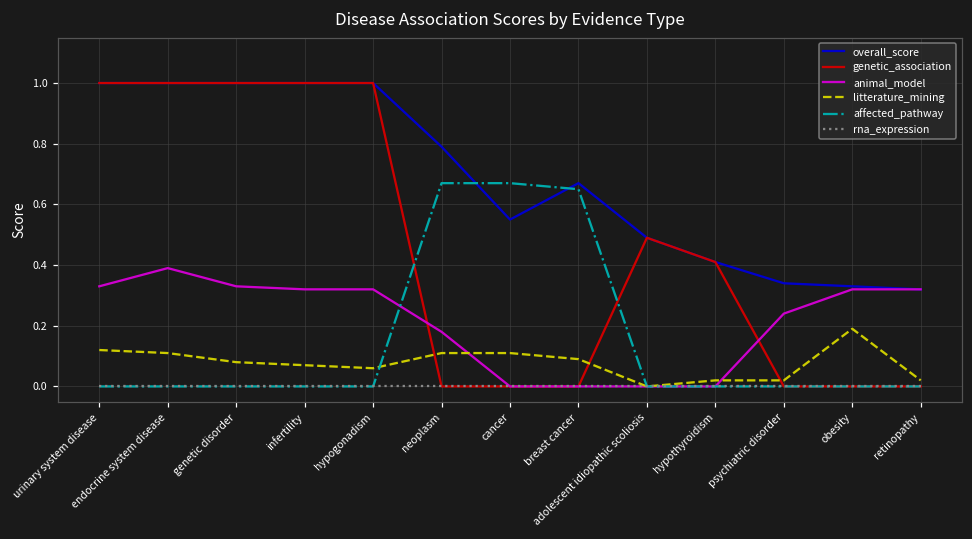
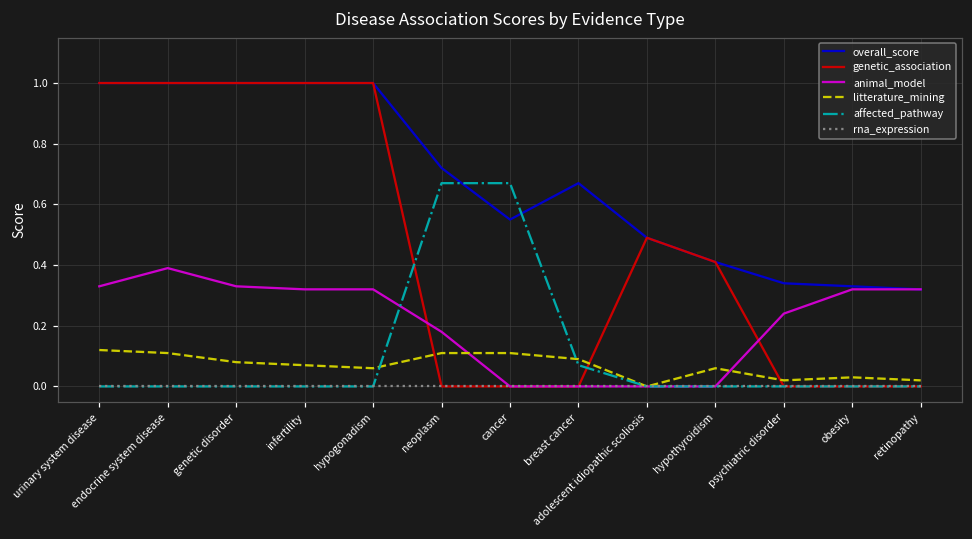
  {
    "overall_score": {
-     "neoplasm": 0.79,
+     "neoplasm": 0.72,
      "cancer": 0.55,
      "breast cancer": 0.67,
      "psychiatric disorder": 0.34,
      "obesity": 0.33
    },
    "animal_model": {
      "urinary system disease": 0.33,
      "endocrine system disease": 0.39,
      "genetic disorder": 0.33,
      "infertility": 0.32,
      "hypogonadism": 0.32,
      "neoplasm": 0.18,
      "psychiatric disorder": 0.24,
      "obesity": 0.32
    },
    "litterature_mining": {
      "urinary system disease": 0.12,
      "endocrine system disease": 0.11,
      "genetic disorder": 0.08,
      "infertility": 0.07,
      "hypogonadism": 0.06,
      "neoplasm": 0.11,
      "cancer": 0.11,
      "breast cancer": 0.09,
-     "hypothyroidism": 0.02,
+     "hypothyroidism": 0.06,
      "psychiatric disorder": 0.02,
-     "obesity": 0.19,
+     "obesity": 0.03,
      "retinopathy": 0.02
    },
    "affected_pathway": {
      "neoplasm": 0.67,
      "cancer": 0.67,
-     "breast cancer": 0.65
+     "breast cancer": 0.07
    }
  }
